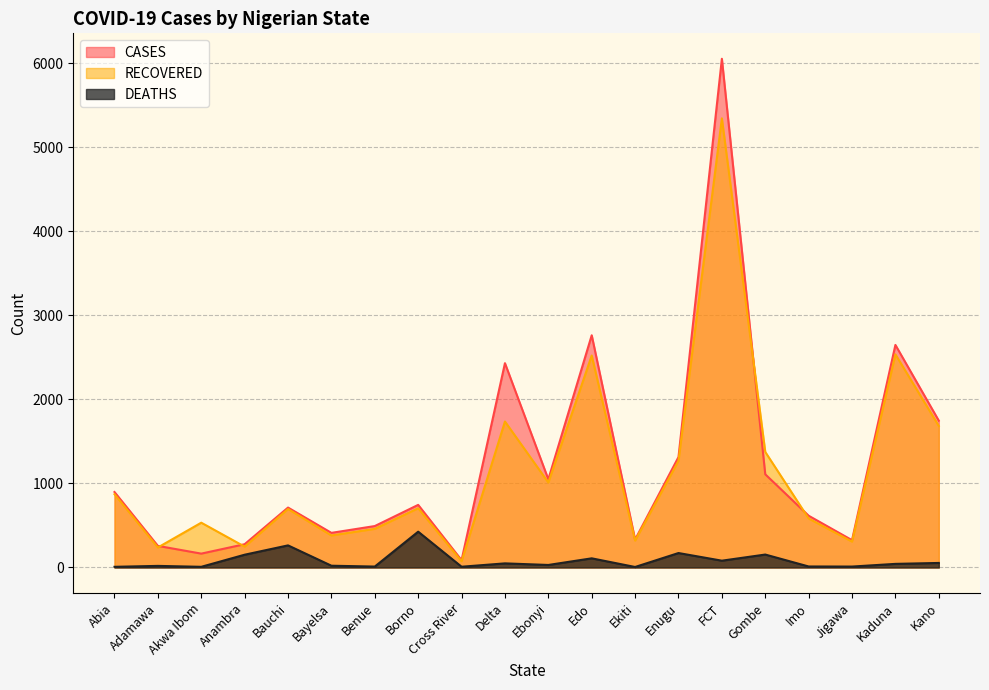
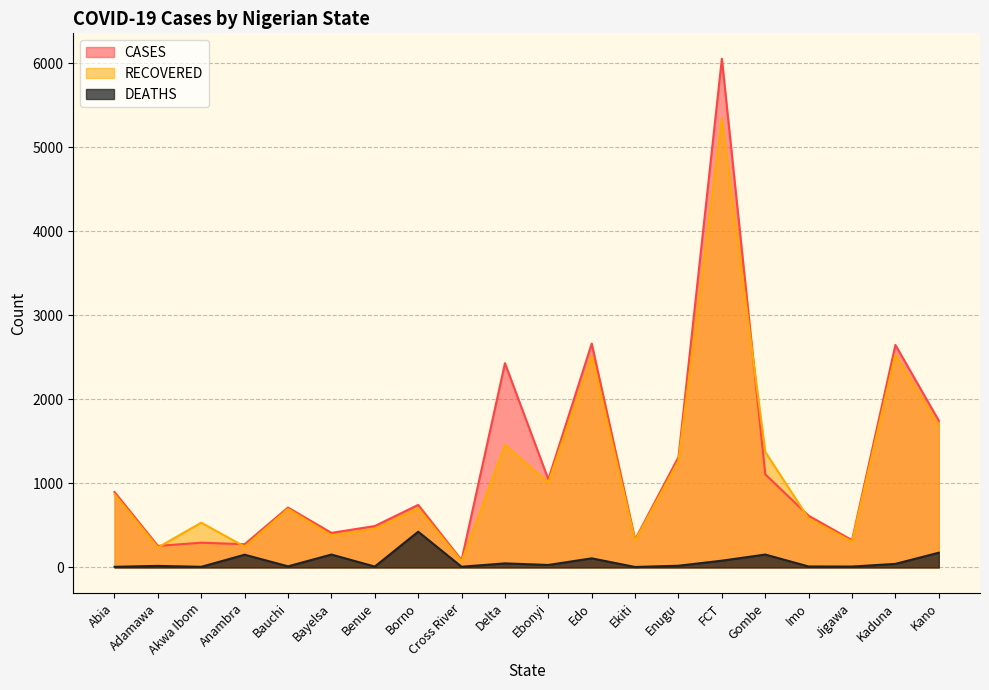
  {
    "CASES": {
-     "Akwa Ibom": 200,
+     "Akwa Ibom": 300,
      "Bayelsa": 400,
      "Benue": 500,
      "Borno": 700,
      "Delta": 2400,
      "Ebonyi": 1000,
-     "Edo": 2800,
+     "Edo": 2700,
      "Enugu": 1300,
      "FCT": 6100,
      "Gombe": 1100,
      "Imo": 600,
      "Kaduna": 2600,
      "Kano": 1700
    },
    "RECOVERED": {
      "Akwa Ibom": 500,
      "Bayelsa": 400,
      "Benue": 500,
      "Borno": 700,
-     "Delta": 1700,
+     "Delta": 1500,
      "Ebonyi": 1000,
      "Edo": 2500,
      "Enugu": 1300,
      "FCT": 5300,
      "Gombe": 1400,
      "Imo": 600,
      "Kaduna": 2500,
      "Kano": 1700
    },
    "DEATHS": {
      "Abia": 0,
      "Adamawa": 0,
      "Akwa Ibom": 0,
      "Anambra": 200,
-     "Bauchi": 300,
-     "Bayelsa": 0,
+     "Bauchi": 0,
+     "Bayelsa": 200,
      "Benue": 0,
      "Borno": 400,
      "Cross River": 0,
      "Delta": 0,
      "Ebonyi": 0,
      "Edo": 100,
      "Ekiti": 0,
-     "Enugu": 200,
+     "Enugu": 0,
      "FCT": 100,
      "Gombe": 200,
      "Imo": 0,
      "Jigawa": 0,
      "Kaduna": 0,
-     "Kano": 100
+     "Kano": 200
    }
  }
